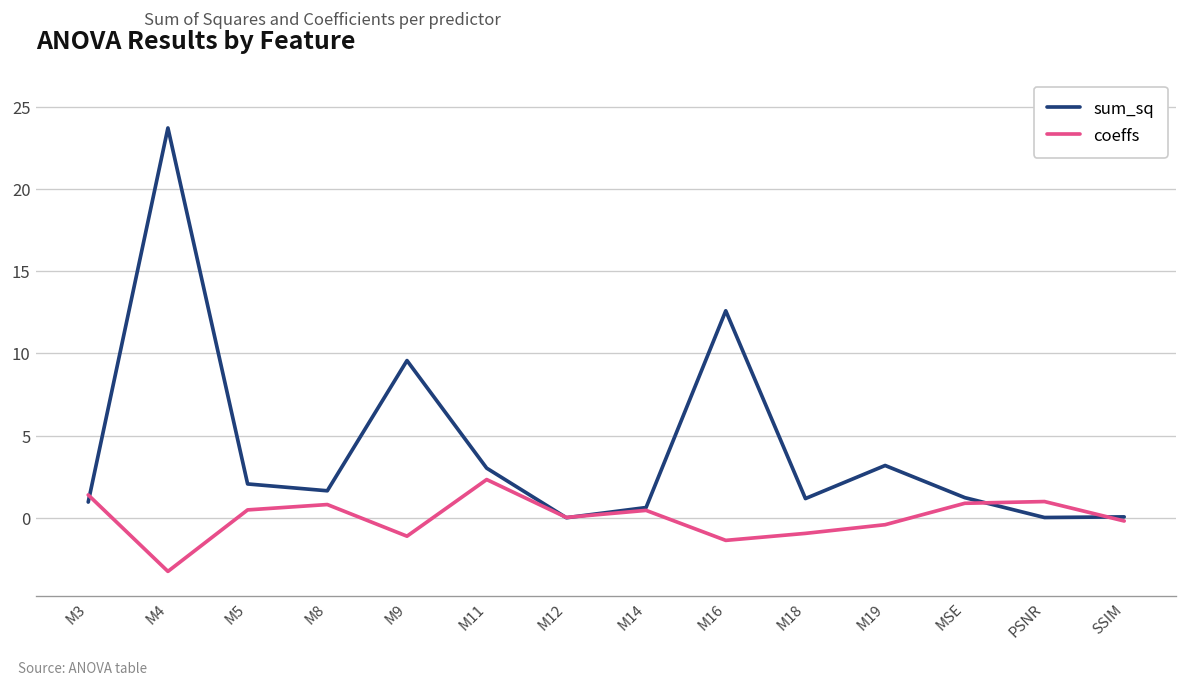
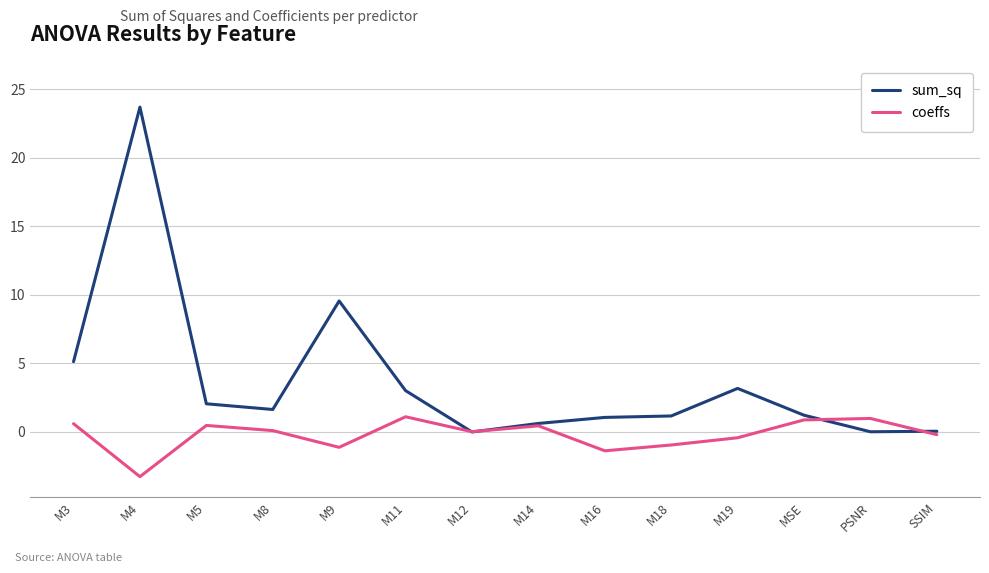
  {
    "sum_sq": {
-     "M3": 1.0,
+     "M3": 5.1,
      "M4": 23.7,
      "M5": 2.1,
      "M8": 1.6,
      "M9": 9.6,
      "M11": 3.0,
-     "M16": 12.6,
+     "M16": 1.1,
      "M18": 1.2,
      "M19": 3.2,
      "MSE": 1.2,
      "PSNR": 0.0,
      "SSIM": 0.1
    },
    "coeffs": {
-     "M3": 1.4,
+     "M3": 0.6,
      "M4": -3.3,
      "M5": 0.5,
-     "M8": 0.8,
+     "M8": 0.1,
      "M9": -1.1,
-     "M11": 2.3,
+     "M11": 1.1,
      "M16": -1.4,
      "M18": -0.9,
      "M19": -0.4,
      "MSE": 0.9,
      "PSNR": 1.0,
      "SSIM": -0.2
    }
  }
